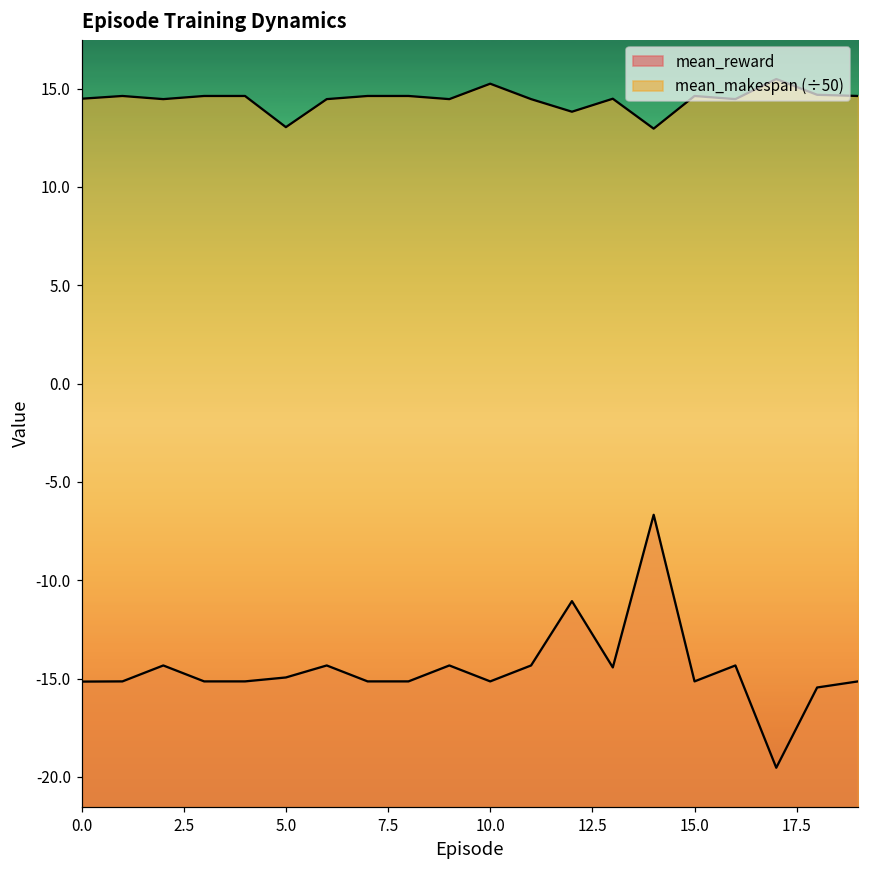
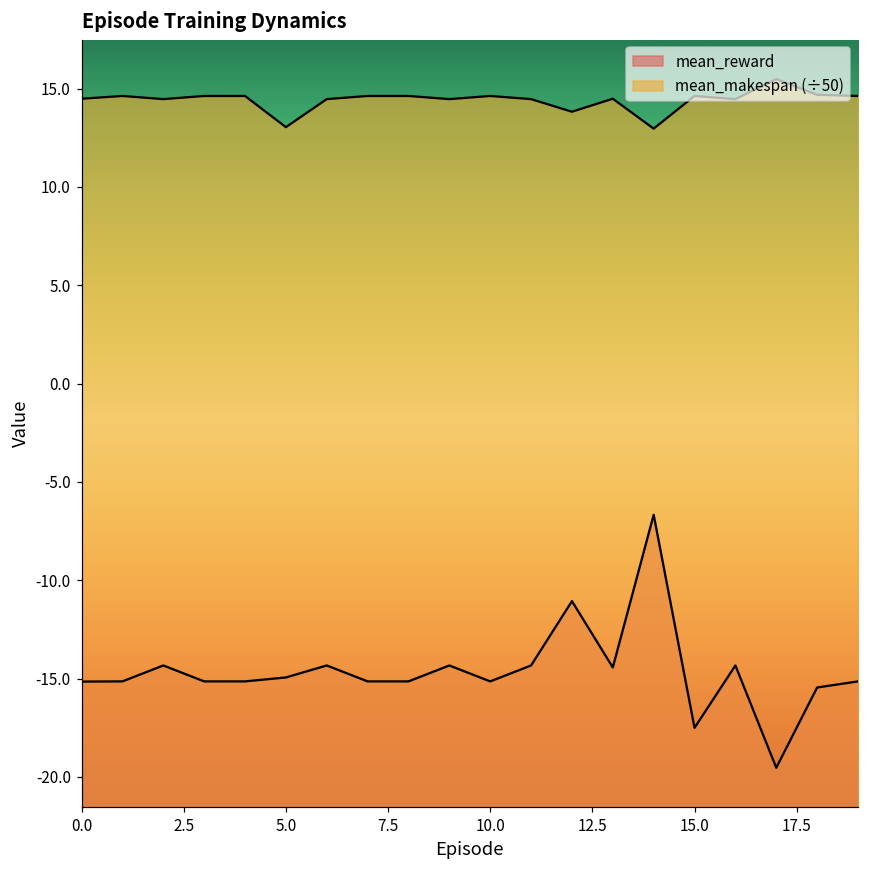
  {
    "mean_reward": {
      "0.0": -15.2,
      "5.0": -14.9,
      "10.0": -15.1,
-     "15.0": -15.1
+     "15.0": -17.5
    },
    "mean_makespan (÷50)": {
      "0.0": 14.5,
      "5.0": 13.0,
-     "10.0": 15.2
+     "10.0": 14.6
    }
  }
